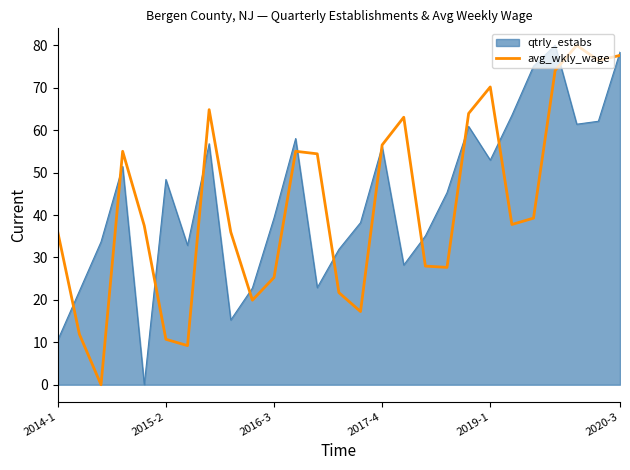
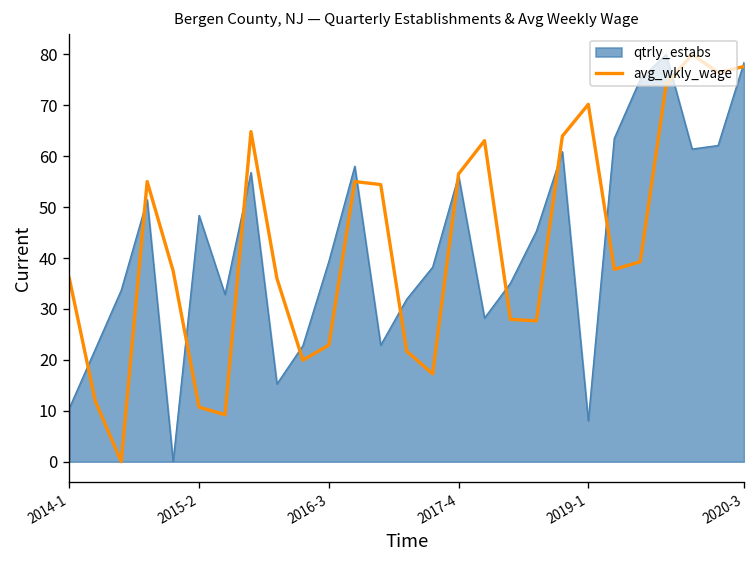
  {
    "qtrly_estabs": {
      "2014-1": 11,
      "2015-2": 48,
      "2016-3": 39,
-     "2019-1": 53,
+     "2019-1": 8,
      "2020-3": 78
    },
    "avg_wkly_wage": {
      "2014-1": 36,
      "2015-2": 11,
-     "2016-3": 25,
+     "2016-3": 23,
      "2019-1": 70,
      "2020-3": 78
    }
  }
